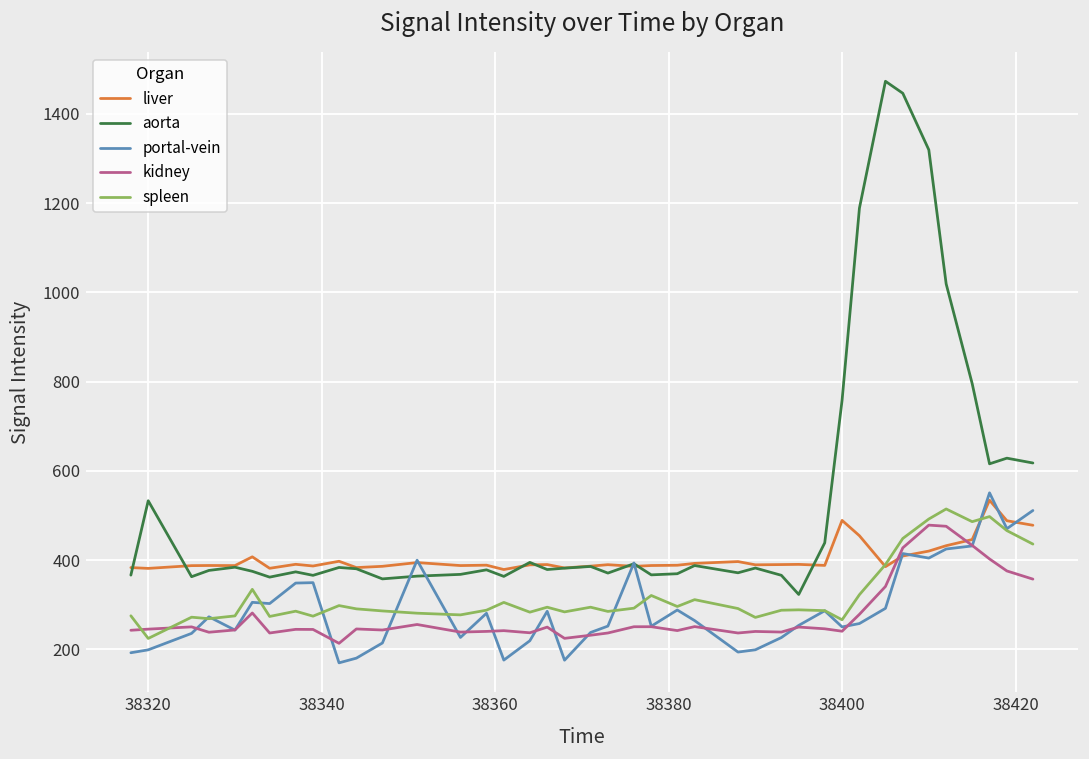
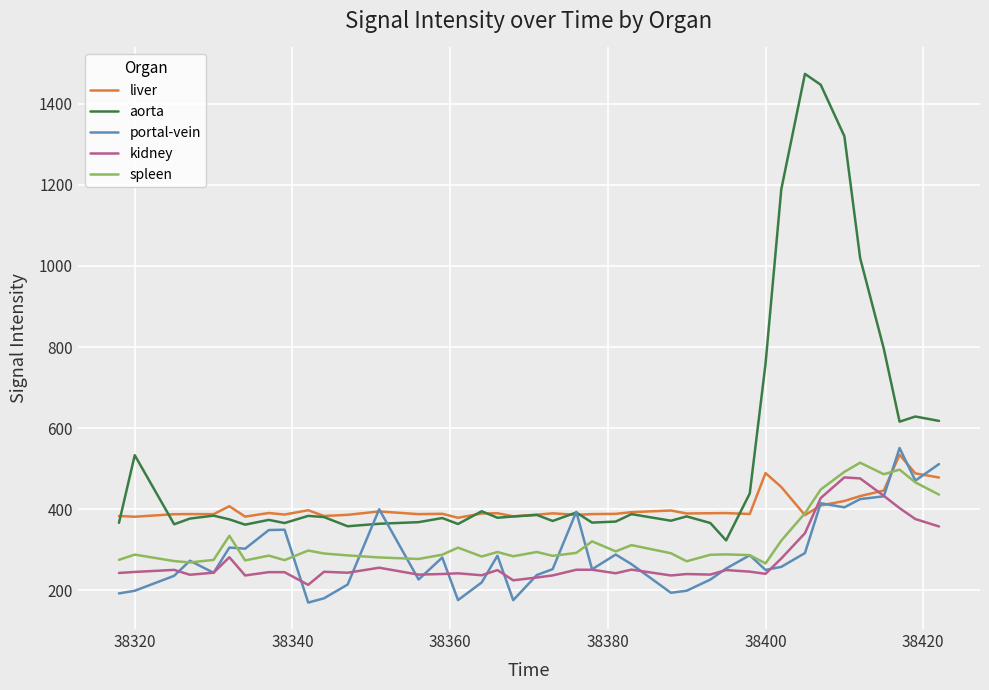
  {
    "liver": {
      "38320": 380,
      "38400": 490
    },
    "aorta": {
      "38320": 530,
      "38400": 760
    },
    "portal-vein": {
      "38320": 200,
      "38400": 250
    },
    "kidney": {
      "38320": 250,
      "38400": 240
    },
    "spleen": {
-     "38320": 220,
+     "38320": 290,
      "38400": 270
    }
  }
